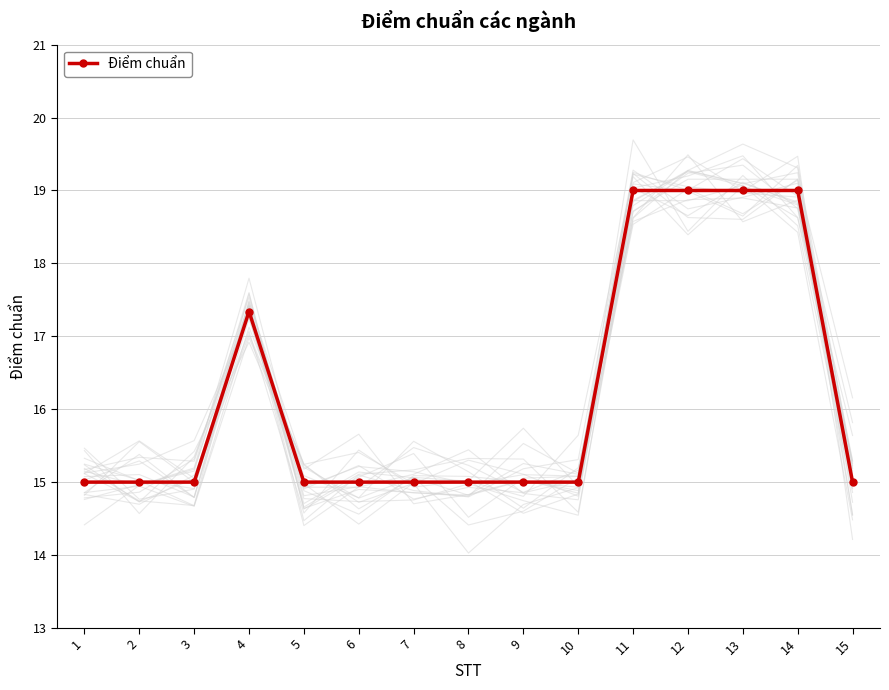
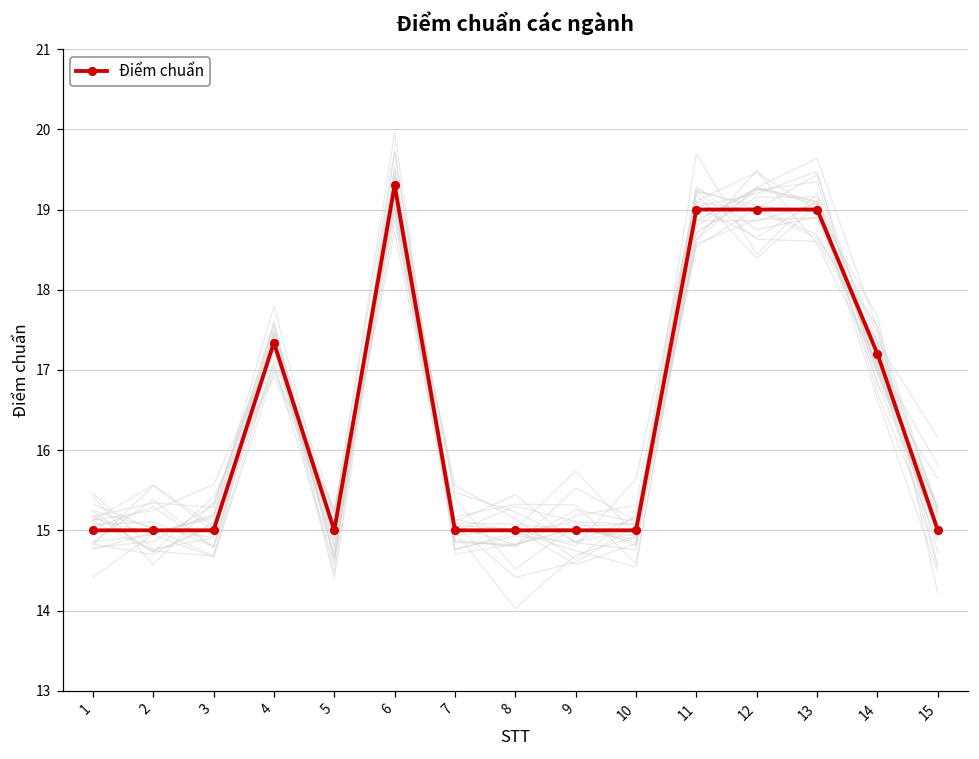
  {
    "Điểm chuẩn": {
-     "6": 15.0,
-     "14": 19.0,
+     "6": 19.3,
+     "14": 17.2,
      "15": 15.0
    }
  }
